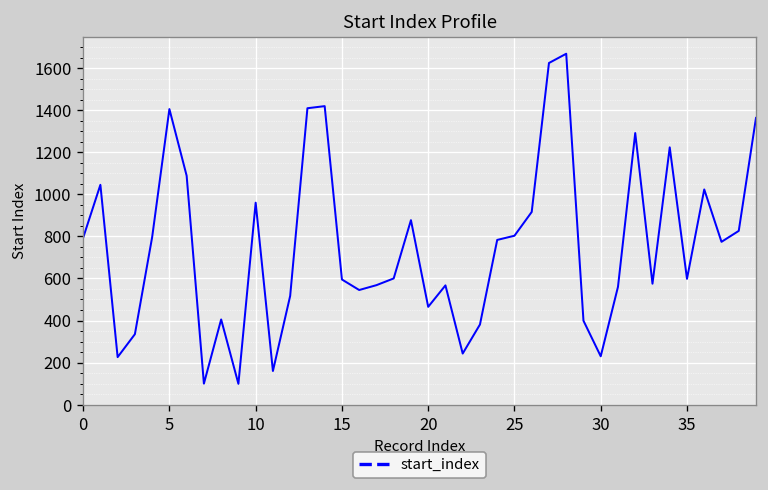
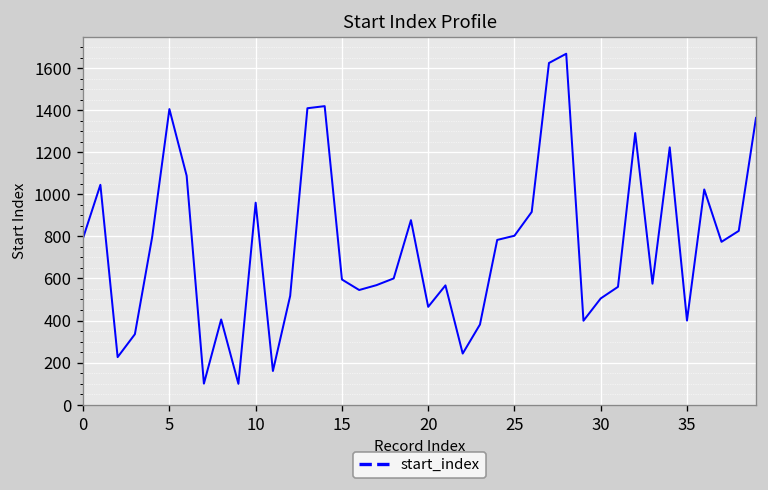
  {
    "0": 790,
    "5": 1410,
    "10": 960,
    "15": 600,
    "20": 470,
    "25": 800,
-   "30": 230,
-   "35": 600
+   "30": 510,
+   "35": 400
  }
